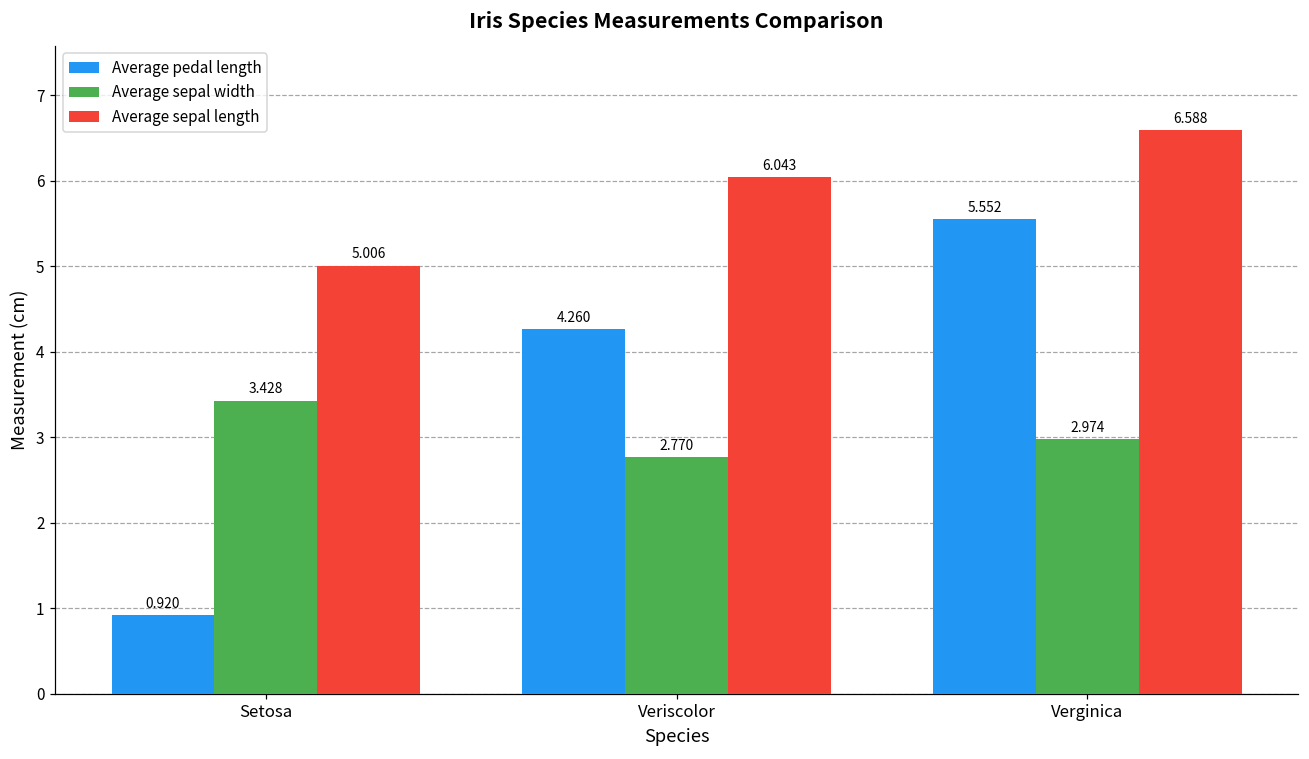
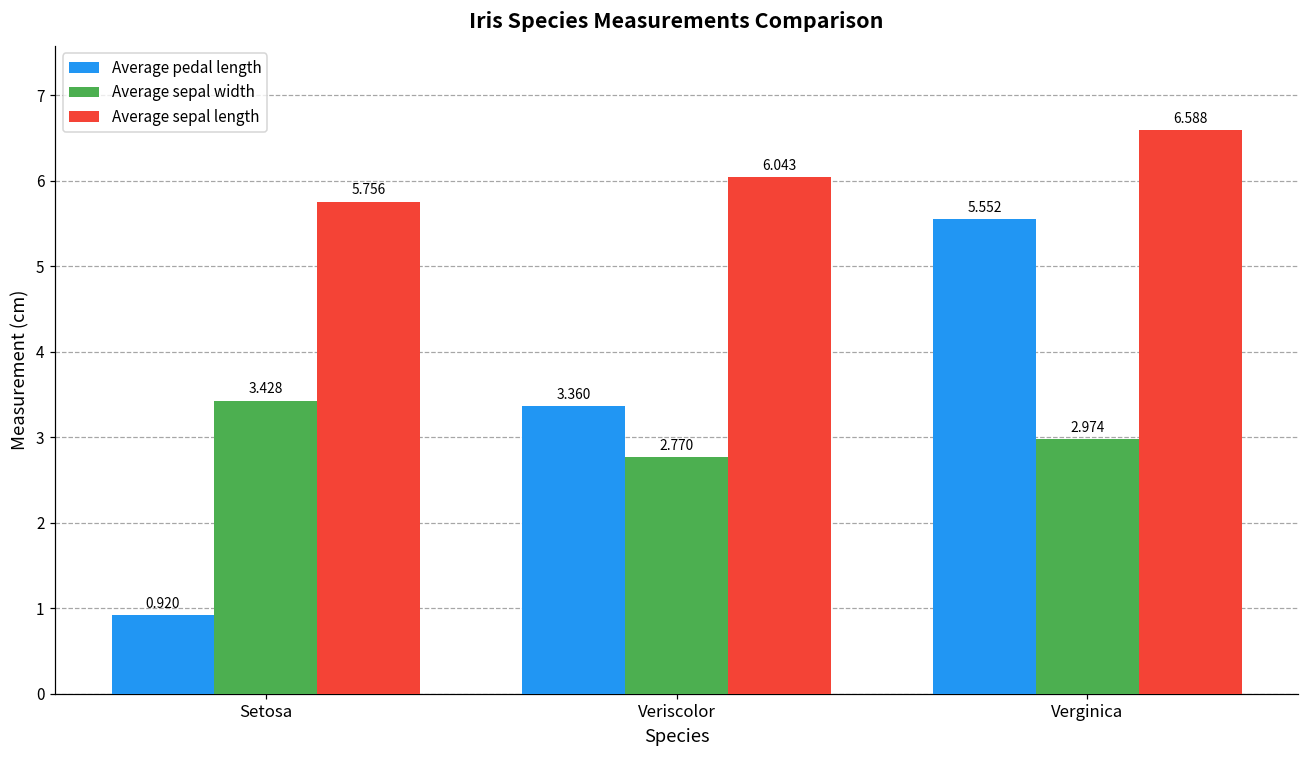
  {
    "Average pedal length": {
      "Setosa": 0.920,
-     "Veriscolor": 4.260,
+     "Veriscolor": 3.360,
      "Verginica": 5.552
    },
    "Average sepal width": {
      "Setosa": 3.428,
      "Veriscolor": 2.770,
      "Verginica": 2.974
    },
    "Average sepal length": {
-     "Setosa": 5.006,
+     "Setosa": 5.756,
      "Veriscolor": 6.043,
      "Verginica": 6.588
    }
  }
